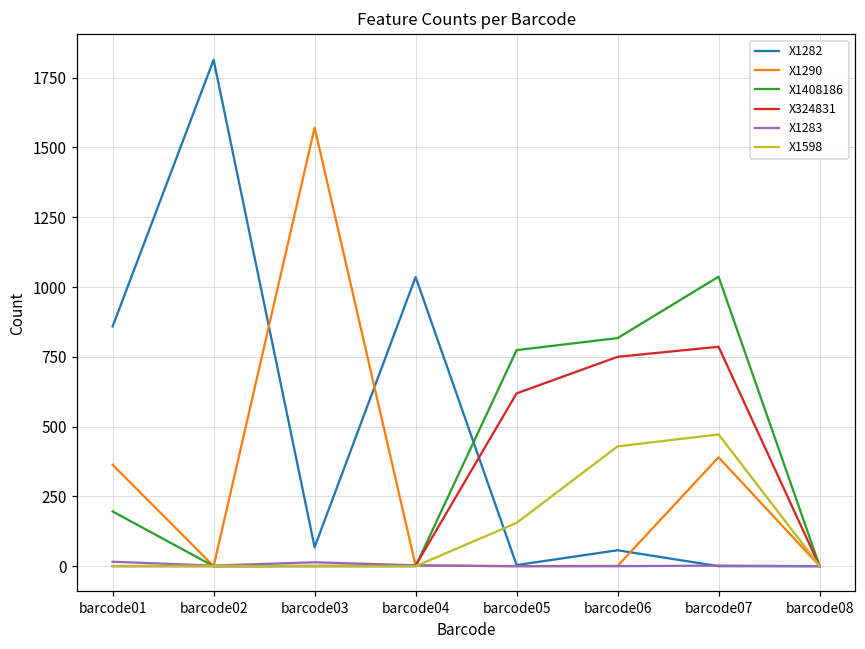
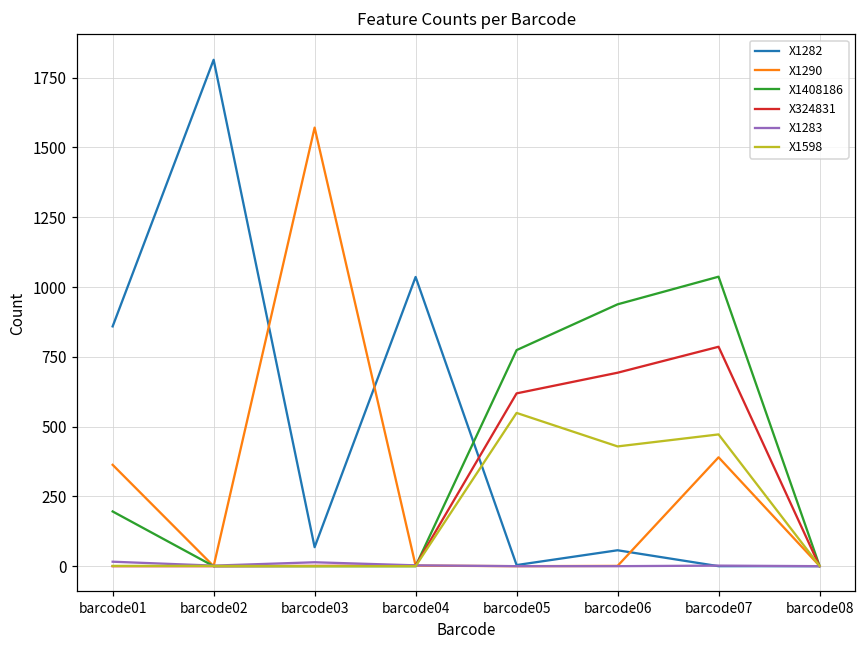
  {
    "X1282": {
      "barcode01": 860,
      "barcode02": 1810,
      "barcode03": 70,
      "barcode04": 1040,
      "barcode06": 60
    },
    "X1290": {
      "barcode01": 360,
      "barcode03": 1570,
      "barcode07": 390
    },
    "X1408186": {
      "barcode01": 200,
      "barcode05": 770,
-     "barcode06": 820,
+     "barcode06": 940,
      "barcode07": 1040
    },
    "X324831": {
      "barcode05": 620,
-     "barcode06": 750,
+     "barcode06": 690,
      "barcode07": 790
    },
    "X1283": {
      "barcode01": 20,
      "barcode03": 10
    },
    "X1598": {
-     "barcode05": 160,
+     "barcode05": 550,
      "barcode06": 430,
      "barcode07": 470
    }
  }
